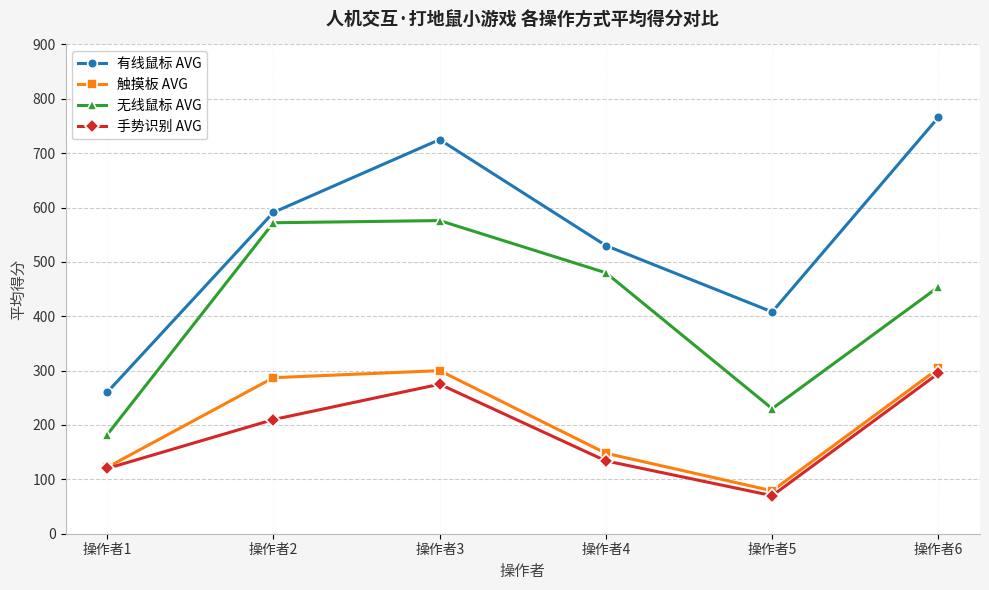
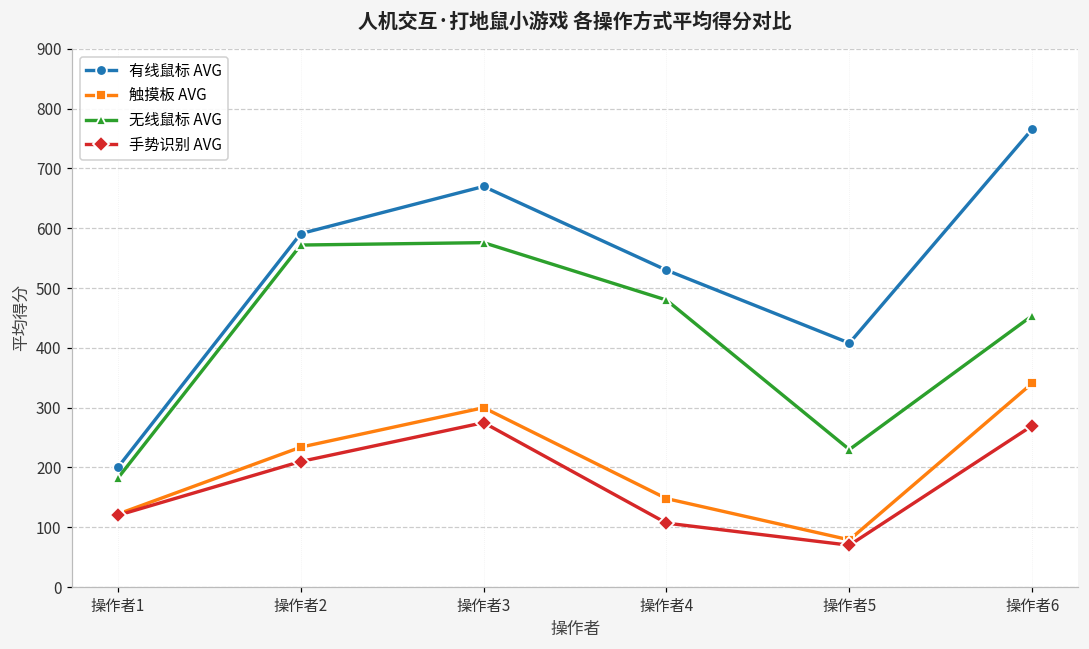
  {
    "有线鼠标 AVG": {
-     "操作者1": 260,
+     "操作者1": 200,
      "操作者2": 590,
-     "操作者3": 730,
+     "操作者3": 670,
      "操作者4": 530,
      "操作者5": 410,
      "操作者6": 770
    },
    "触摸板 AVG": {
-     "操作者2": 290,
+     "操作者2": 230,
      "操作者3": 300,
      "操作者4": 150,
      "操作者5": 80,
-     "操作者6": 300
+     "操作者6": 340
    },
    "无线鼠标 AVG": {
      "操作者1": 180,
      "操作者2": 570,
      "操作者3": 580,
      "操作者4": 480,
      "操作者5": 230,
      "操作者6": 450
    },
    "手势识别 AVG": {
      "操作者2": 210,
      "操作者3": 280,
-     "操作者4": 130,
+     "操作者4": 110,
      "操作者5": 70,
-     "操作者6": 300
+     "操作者6": 270
    }
  }
